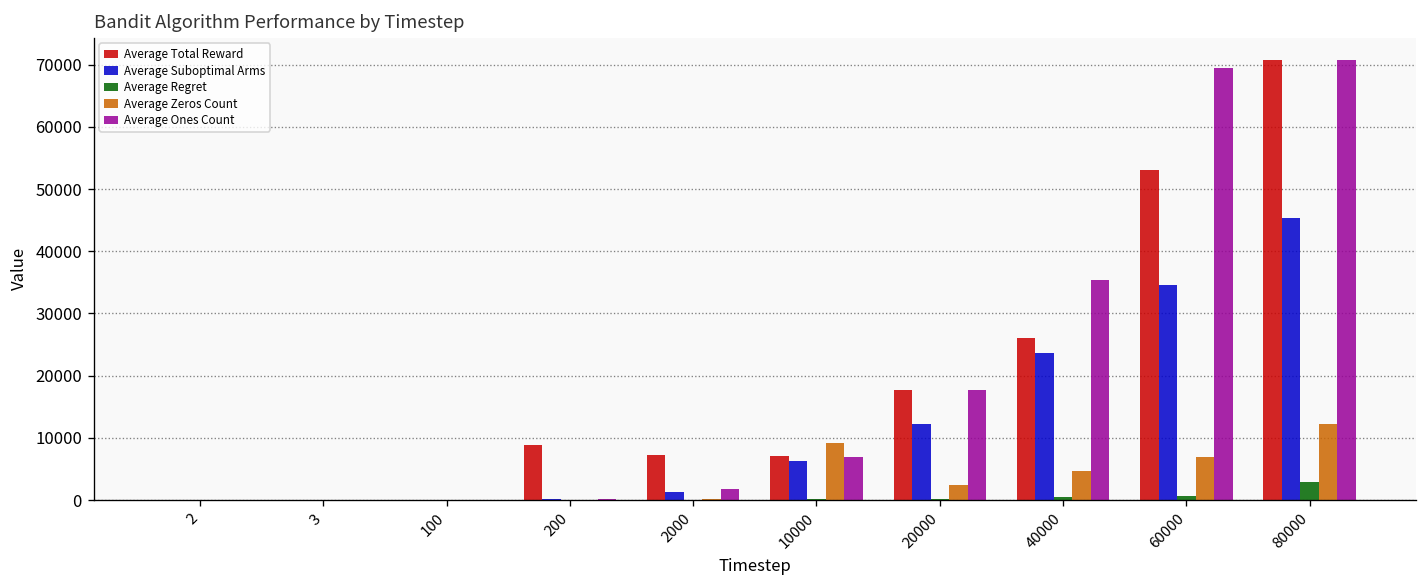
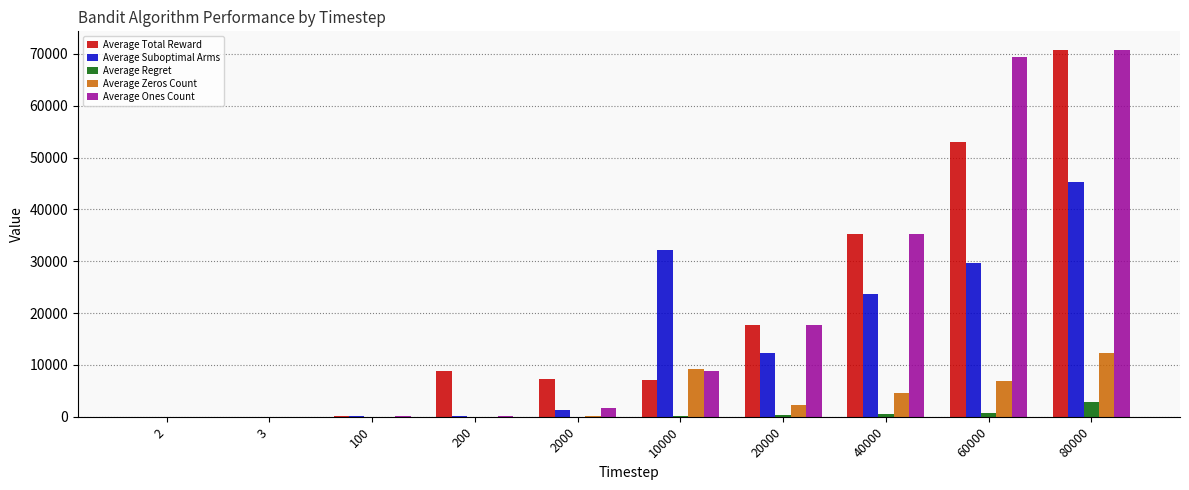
  {
    "Average Total Reward": {
      "200": 9000,
      "2000": 7000,
      "10000": 7000,
      "20000": 18000,
-     "40000": 26000,
+     "40000": 35000,
      "60000": 53000,
      "80000": 71000
    },
    "Average Suboptimal Arms": {
      "2000": 1000,
-     "10000": 6000,
+     "10000": 32000,
      "20000": 12000,
      "40000": 24000,
-     "60000": 35000,
+     "60000": 30000,
      "80000": 45000
    },
    "Average Regret": {
      "60000": 1000,
      "80000": 3000
    },
    "Average Zeros Count": {
      "10000": 9000,
      "20000": 2000,
      "40000": 5000,
      "60000": 7000,
      "80000": 12000
    },
    "Average Ones Count": {
      "2000": 2000,
-     "10000": 7000,
+     "10000": 9000,
      "20000": 18000,
      "40000": 35000,
      "60000": 69000,
      "80000": 71000
    }
  }
